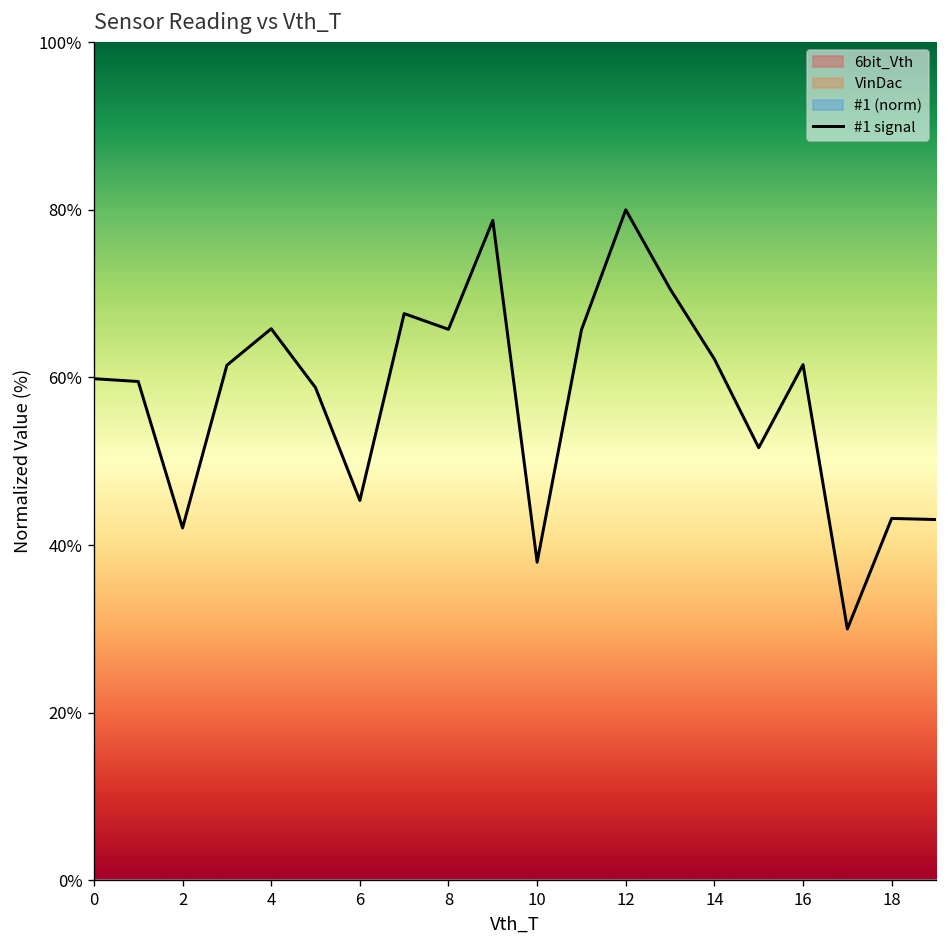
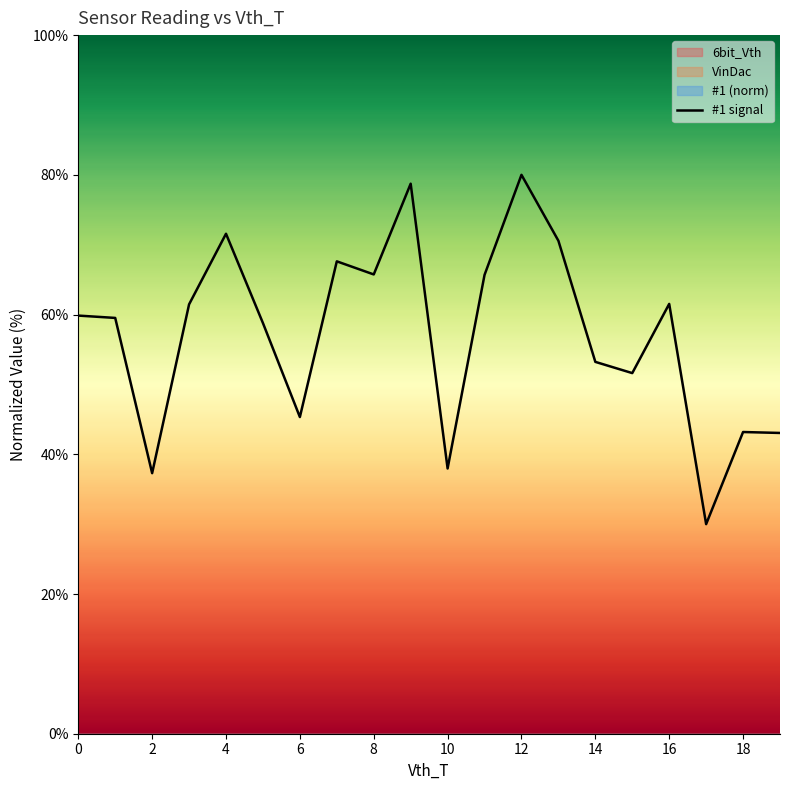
  {
    "#1 signal": {
      "0": "60%",
-     "2": "42%",
-     "4": "66%",
+     "2": "37%",
+     "4": "72%",
      "6": "45%",
      "8": "66%",
      "10": "38%",
      "12": "80%",
-     "14": "62%",
+     "14": "53%",
      "16": "62%",
      "18": "43%"
    }
  }
